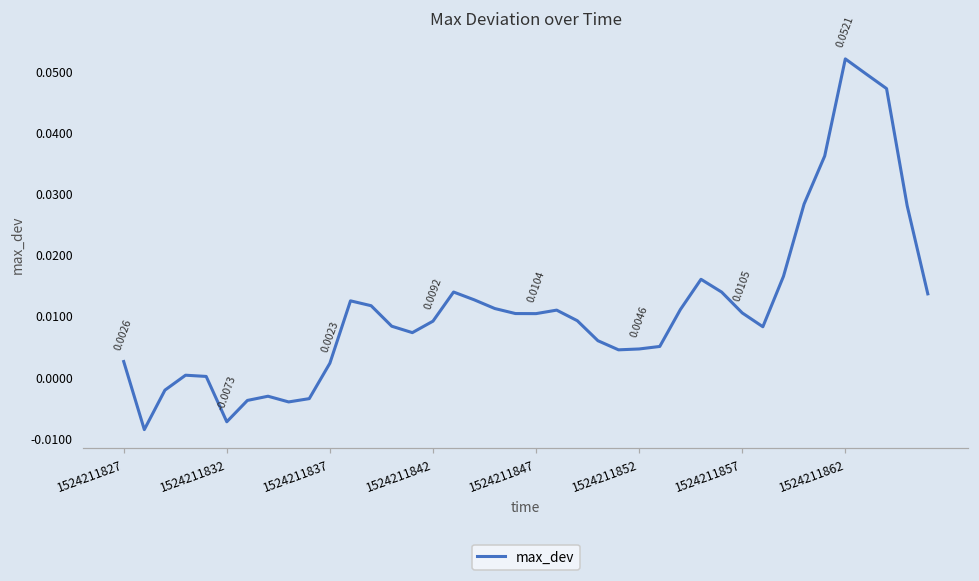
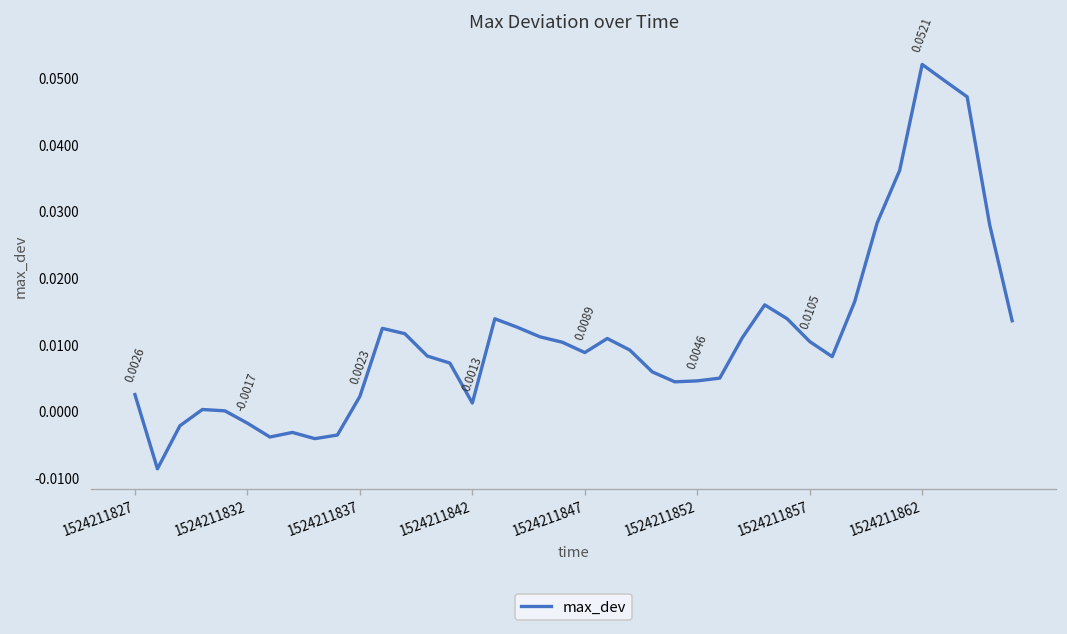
  {
    "1524211827": 0.0026,
-   "1524211832": -0.0073,
+   "1524211832": -0.0017,
    "1524211837": 0.0023,
-   "1524211842": 0.0092,
-   "1524211847": 0.0104,
+   "1524211842": 0.0013,
+   "1524211847": 0.0089,
    "1524211852": 0.0046,
    "1524211857": 0.0105,
    "1524211862": 0.0521
  }
